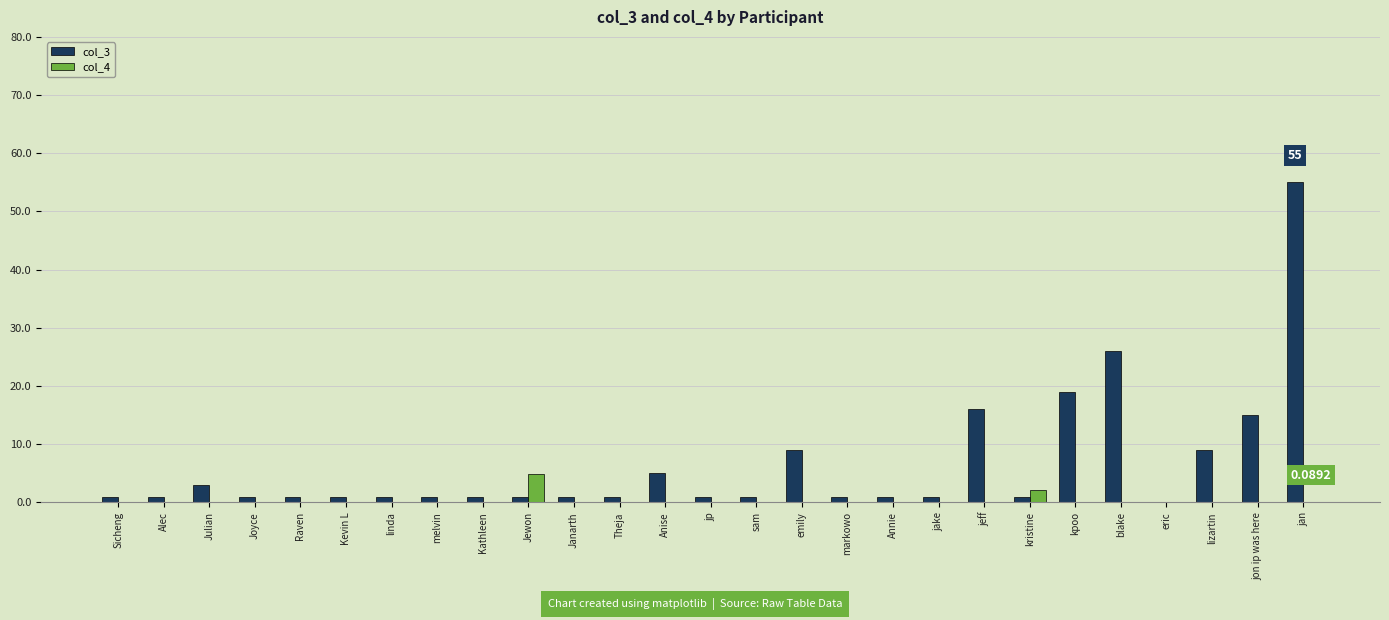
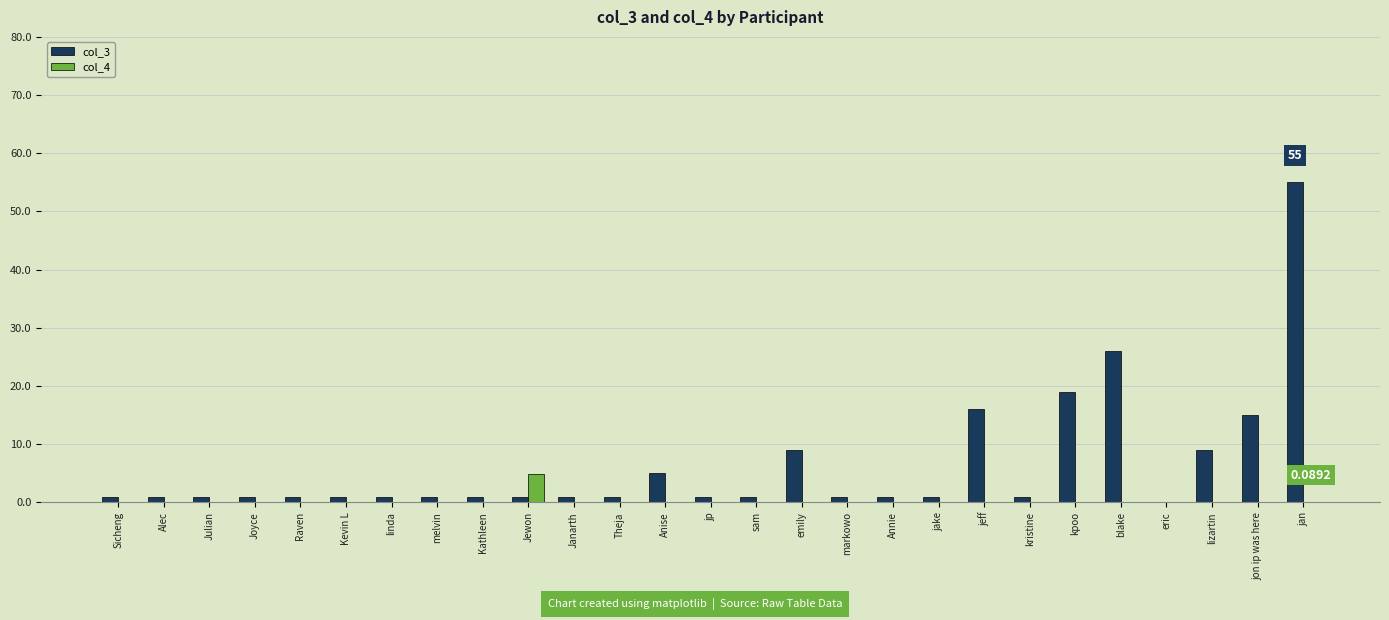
  {
    "col_3": {
      "Sicheng": 1,
      "Alec": 1,
-     "Julian": 3,
+     "Julian": 1,
      "Joyce": 1,
      "Raven": 1,
      "Kevin L": 1,
      "linda": 1,
      "melvin": 1,
      "Kathleen": 1,
      "Jewon": 1,
      "Janarth": 1,
      "Theja": 1,
      "Anise": 5,
      "jp": 1,
      "sam": 1,
      "emily": 9,
      "markowo": 1,
      "Annie": 1,
      "jake": 1,
      "jeff": 16,
      "kristine": 1,
      "kpoo": 19,
      "blake": 26,
      "eric": 0,
      "lizartin": 9,
      "jon ip was here": 15
    },
    "col_4": {
      "Sicheng": 0,
      "Alec": 0,
      "Julian": 0,
      "Joyce": 0,
      "Raven": 0,
      "Kevin L": 0,
      "linda": 0,
      "melvin": 0,
      "Kathleen": 0,
      "Jewon": 5,
      "Janarth": 0,
      "Theja": 0,
      "Anise": 0,
      "jp": 0,
      "sam": 0,
      "markowo": 0,
      "Annie": 0,
      "jake": 0,
-     "kristine": 2,
+     "kristine": 0,
      "eric": 0
    }
  }
